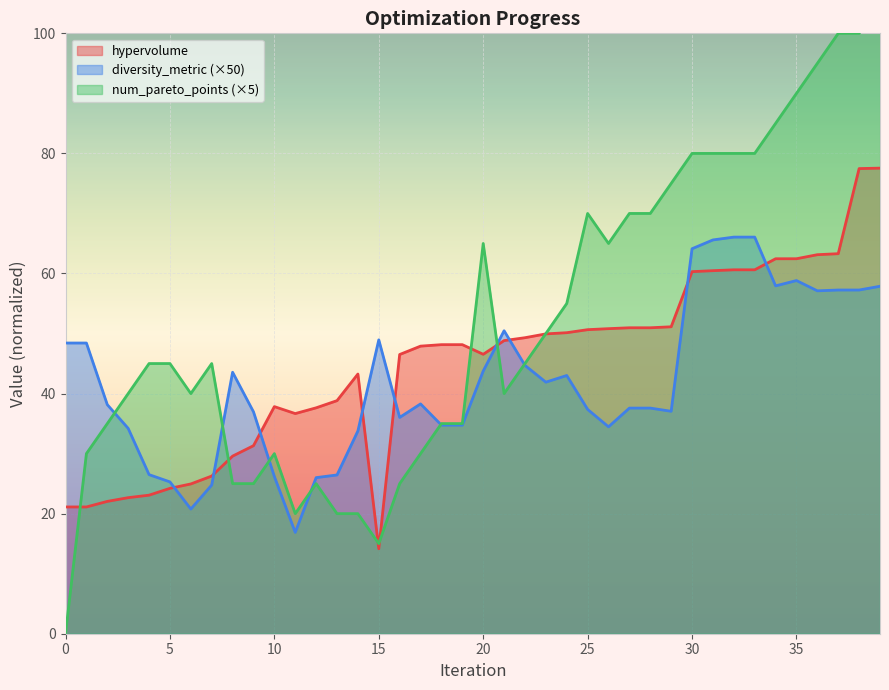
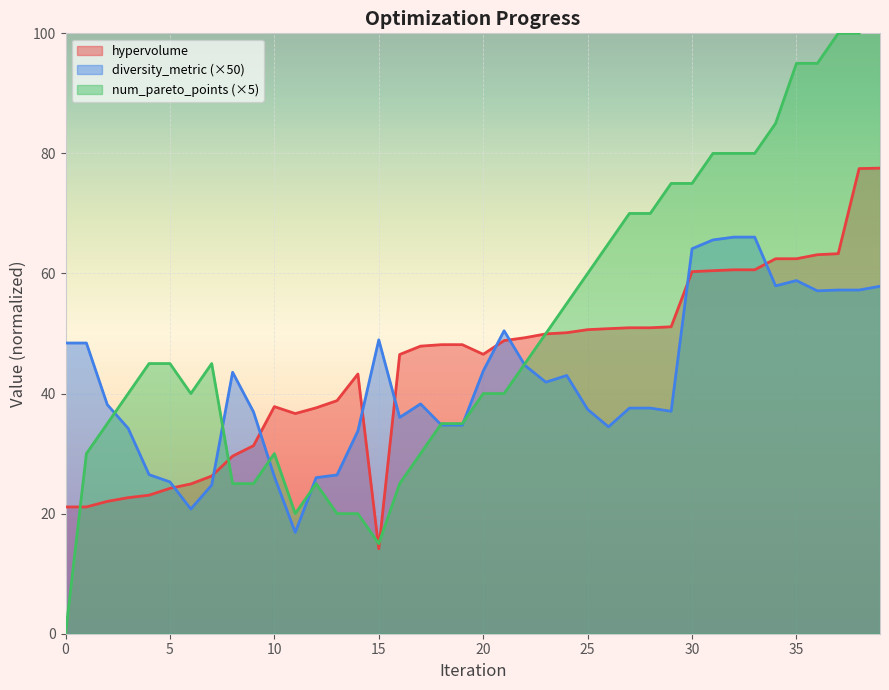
  {
    "hypervolume": {
      "0": 21,
      "5": 24,
      "10": 38,
      "15": 14,
      "20": 47,
      "25": 51,
      "30": 60,
      "35": 62
    },
    "diversity_metric (×50)": {
      "0": 48,
      "5": 25,
      "10": 26,
      "15": 49,
      "20": 44,
      "25": 37,
      "30": 64,
      "35": 59
    },
    "num_pareto_points (×5)": {
      "0": 0,
      "5": 45,
      "10": 30,
      "15": 15,
-     "20": 65,
-     "25": 70,
-     "30": 80,
-     "35": 90
+     "20": 40,
+     "25": 60,
+     "30": 75,
+     "35": 95
    }
  }
